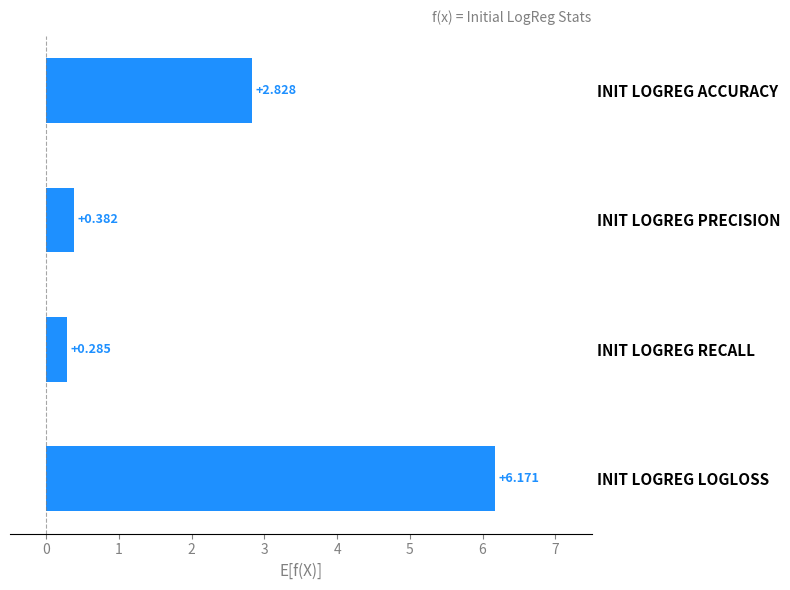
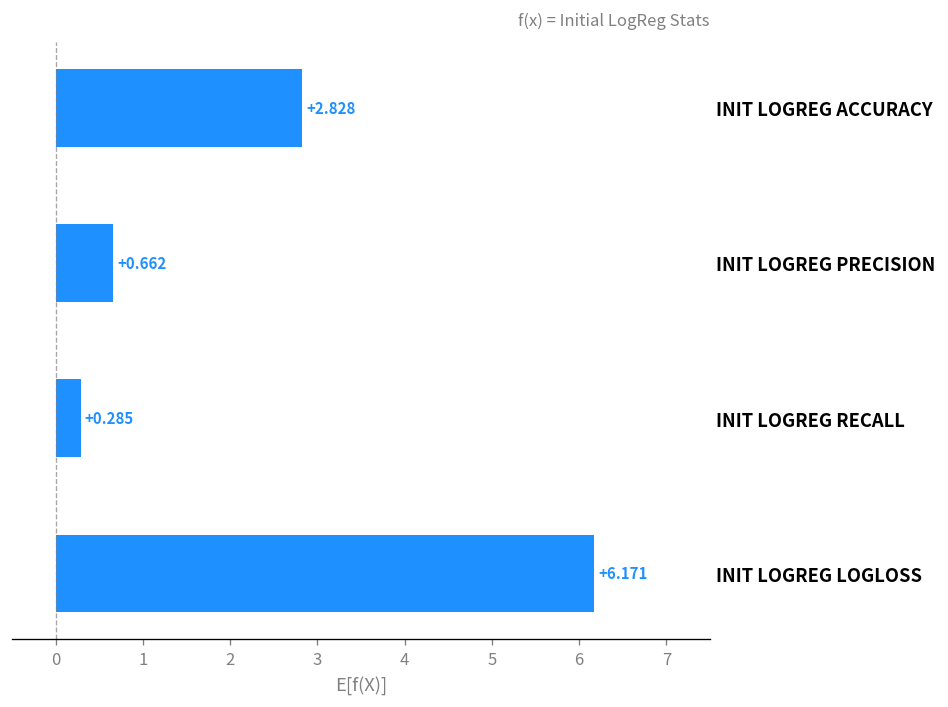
  {
    "INIT LOGREG ACCURACY": "+2.828",
-   "INIT LOGREG PRECISION": "+0.382",
+   "INIT LOGREG PRECISION": "+0.662",
    "INIT LOGREG RECALL": "+0.285",
    "INIT LOGREG LOGLOSS": "+6.171"
  }
